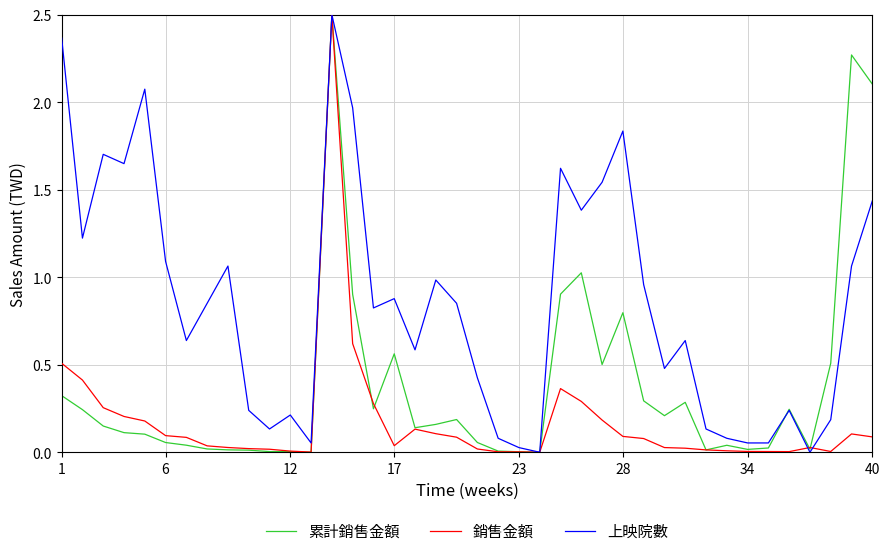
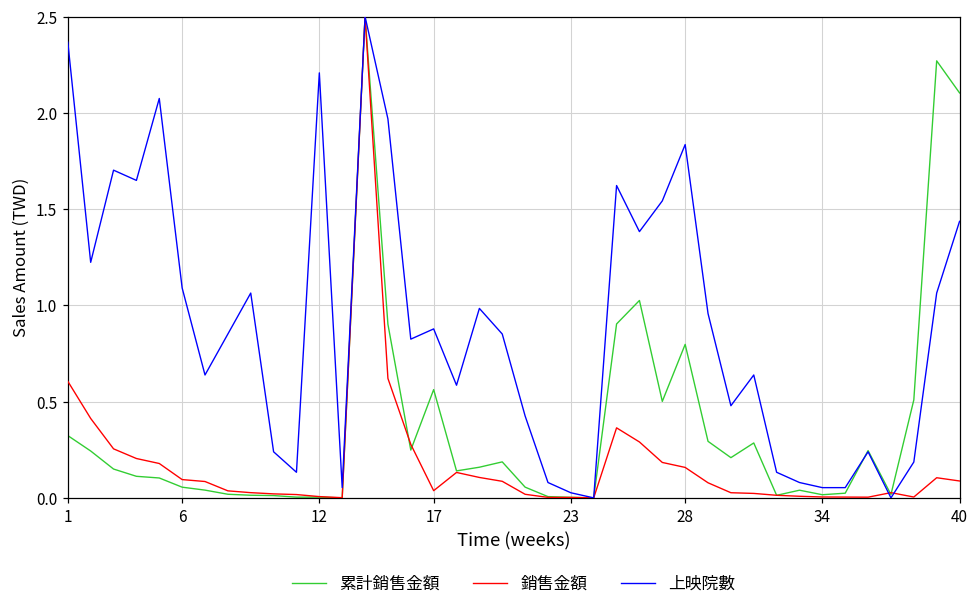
  {
    "累計銷售金額": {
      "1": 0.32,
      "6": 0.06,
      "17": 0.56,
      "28": 0.80,
      "40": 2.10
    },
    "銷售金額": {
-     "1": 0.51,
+     "1": 0.61,
      "6": 0.10,
      "17": 0.04,
-     "28": 0.09,
+     "28": 0.16,
      "40": 0.09
    },
    "上映院數": {
      "1": 2.37,
      "6": 1.09,
-     "12": 0.21,
+     "12": 2.21,
      "17": 0.88,
      "23": 0.03,
      "28": 1.84,
      "34": 0.05,
      "40": 1.44
    }
  }
